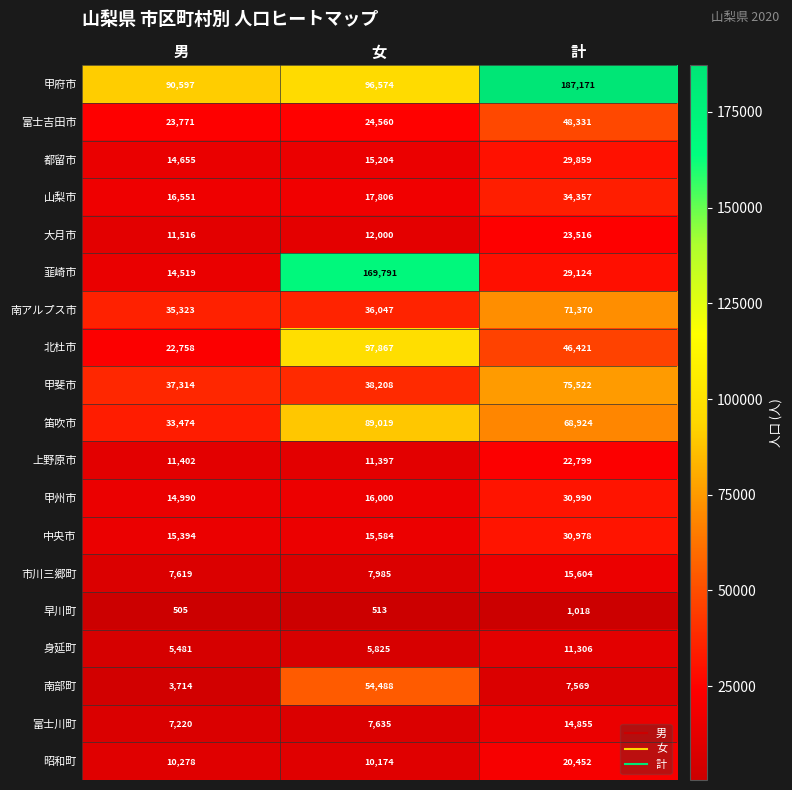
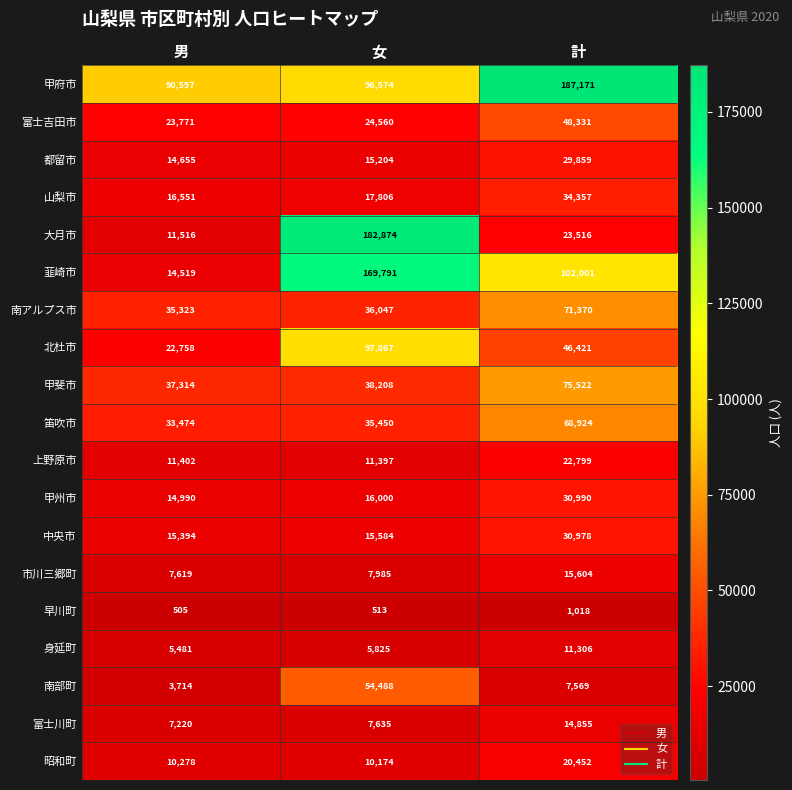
  {
    "甲府市": {
      "男": "90,597",
      "女": "96,574",
      "計": "187,171"
    },
    "富士吉田市": {
      "男": "23,771",
      "女": "24,560",
      "計": "48,331"
    },
    "都留市": {
      "男": "14,655",
      "女": "15,204",
      "計": "29,859"
    },
    "山梨市": {
      "男": "16,551",
      "女": "17,806",
      "計": "34,357"
    },
    "大月市": {
      "男": "11,516",
-     "女": "12,000",
+     "女": "182,874",
      "計": "23,516"
    },
    "韮崎市": {
      "男": "14,519",
      "女": "169,791",
-     "計": "29,124"
+     "計": "102,001"
    },
    "南アルプス市": {
      "男": "35,323",
      "女": "36,047",
      "計": "71,370"
    },
    "北杜市": {
      "男": "22,758",
      "女": "97,867",
      "計": "46,421"
    },
    "甲斐市": {
      "男": "37,314",
      "女": "38,208",
      "計": "75,522"
    },
    "笛吹市": {
      "男": "33,474",
-     "女": "89,019",
+     "女": "35,450",
      "計": "68,924"
    },
    "上野原市": {
      "男": "11,402",
      "女": "11,397",
      "計": "22,799"
    },
    "甲州市": {
      "男": "14,990",
      "女": "16,000",
      "計": "30,990"
    },
    "中央市": {
      "男": "15,394",
      "女": "15,584",
      "計": "30,978"
    },
    "市川三郷町": {
      "男": "7,619",
      "女": "7,985",
      "計": "15,604"
    },
    "早川町": {
      "男": "505",
      "女": "513",
      "計": "1,018"
    },
    "身延町": {
      "男": "5,481",
      "女": "5,825",
      "計": "11,306"
    },
    "南部町": {
      "男": "3,714",
      "女": "54,488",
      "計": "7,569"
    },
    "富士川町": {
      "男": "7,220",
      "女": "7,635",
      "計": "14,855"
    },
    "昭和町": {
      "男": "10,278",
      "女": "10,174",
      "計": "20,452"
    }
  }
